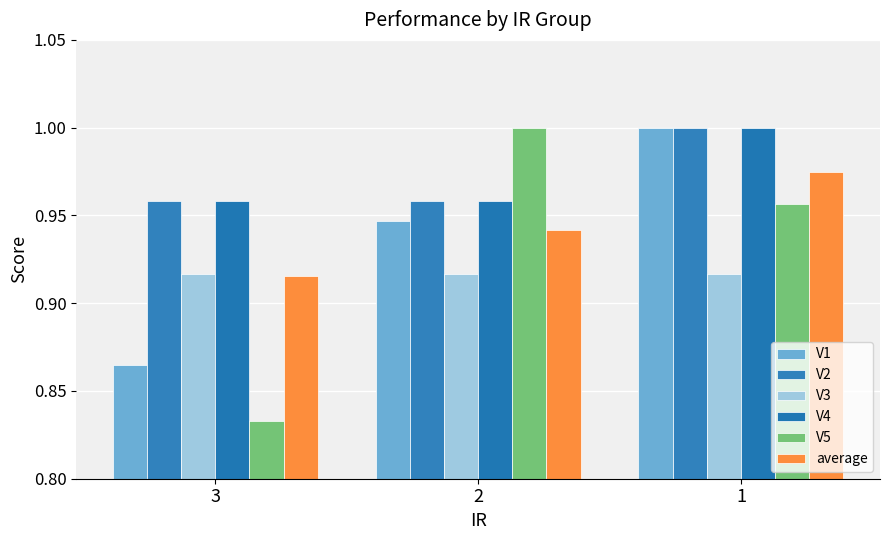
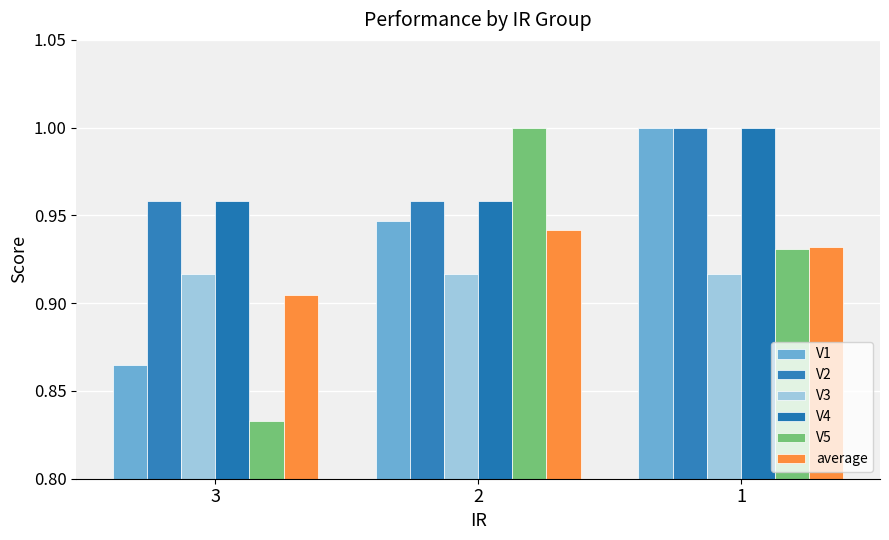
  {
    "V1": {
      "3": 0.865,
      "2": 0.947,
      "1": 1.000
    },
    "V3": {
      "3": 0.917,
      "2": 0.917,
      "1": 0.917
    },
    "V5": {
      "3": 0.833,
      "2": 1.000,
-     "1": 0.957
+     "1": 0.931
    },
    "average": {
-     "3": 0.916,
+     "3": 0.905,
      "2": 0.942,
-     "1": 0.975
+     "1": 0.932
    }
  }
